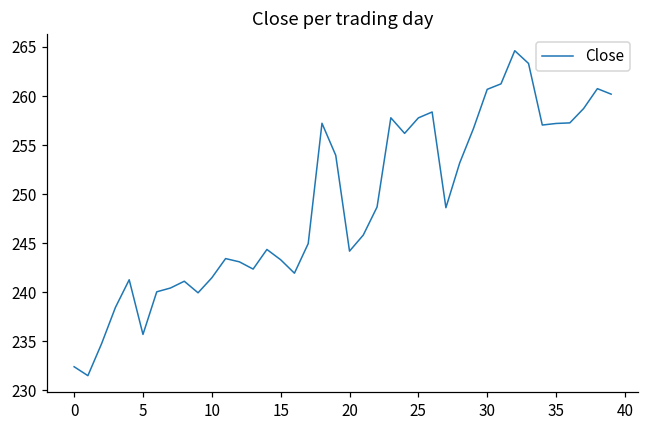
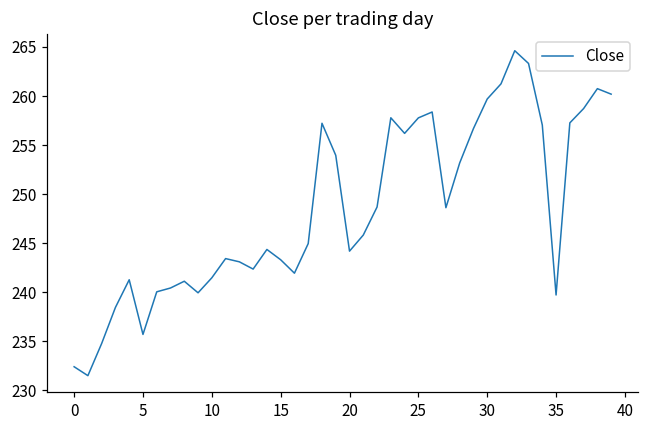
  {
    "0": 232,
    "5": 236,
    "10": 241,
    "15": 243,
    "20": 244,
    "25": 258,
-   "30": 261,
-   "35": 257
+   "30": 260,
+   "35": 240
  }
